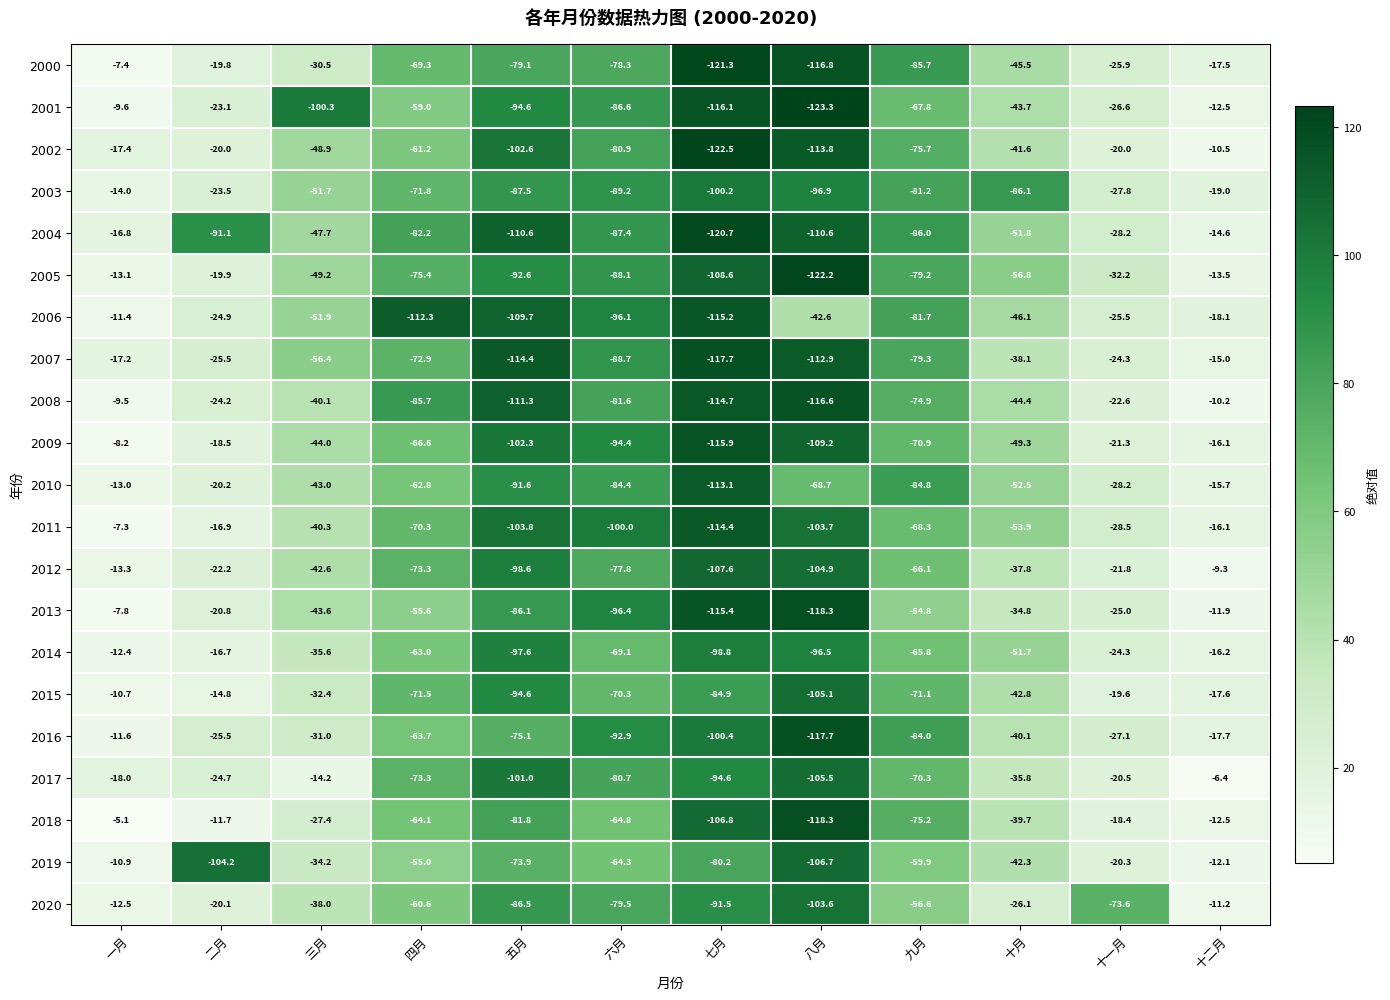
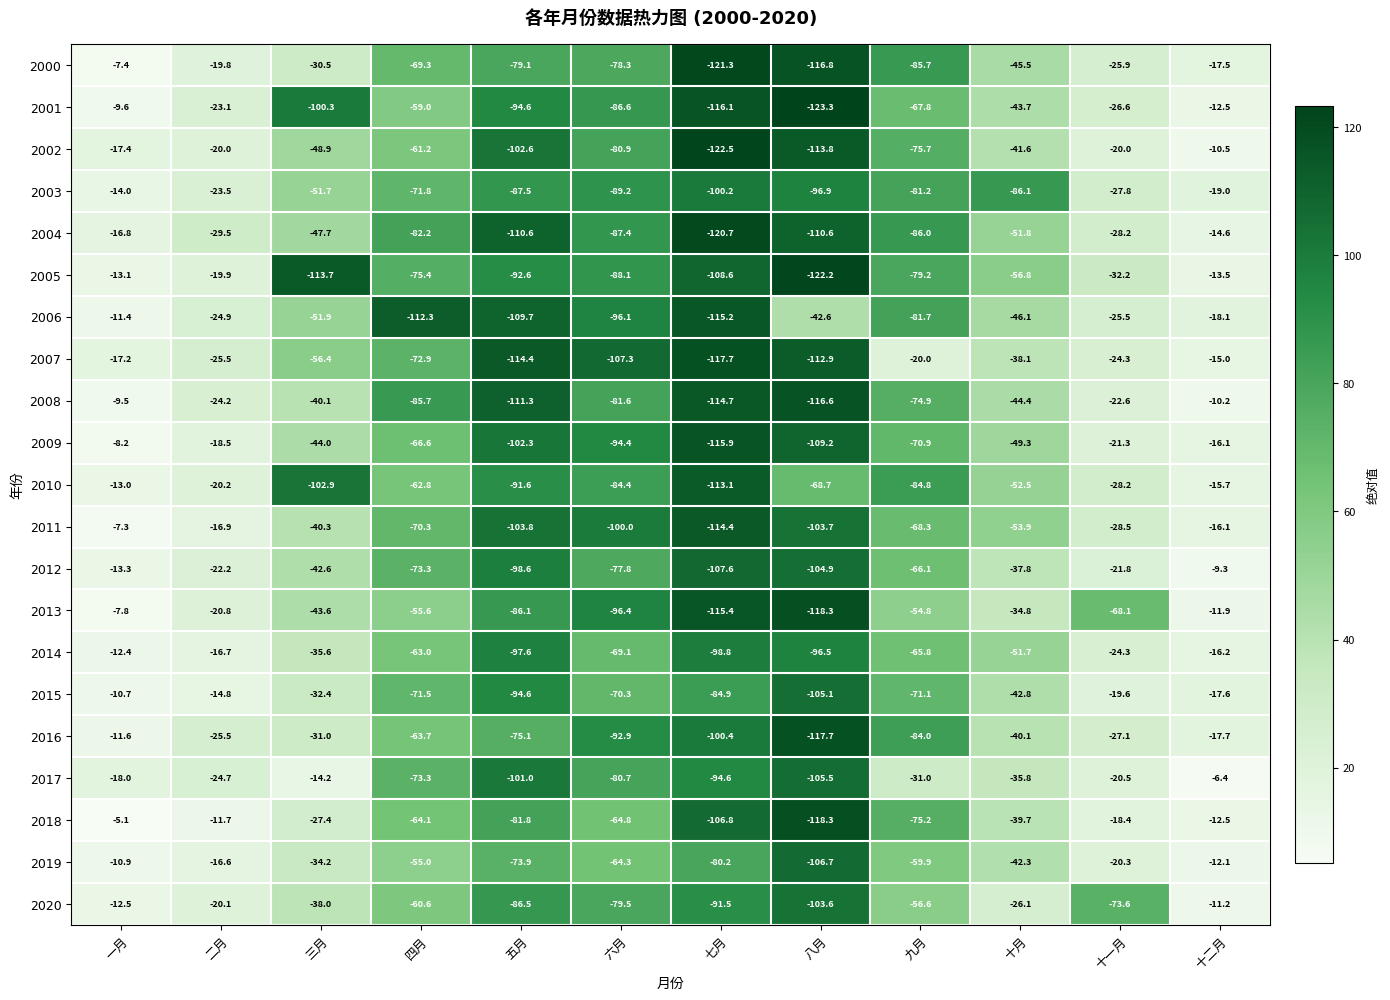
  {
    "2004": {
      "一月": -16.8,
-     "二月": -91.1,
+     "二月": -29.5,
      "三月": -47.7,
      "四月": -82.2,
      "五月": -110.6,
      "六月": -87.4,
      "七月": -120.7,
      "八月": -110.6,
      "九月": -86.0,
      "十月": -51.8,
      "十一月": -28.2,
      "十二月": -14.6
    },
    "2005": {
      "一月": -13.1,
      "二月": -19.9,
-     "三月": -49.2,
+     "三月": -113.7,
      "四月": -75.4,
      "五月": -92.6,
      "六月": -88.1,
      "七月": -108.6,
      "八月": -122.2,
      "九月": -79.2,
      "十月": -56.8,
      "十一月": -32.2,
      "十二月": -13.5
    },
    "2007": {
      "一月": -17.2,
      "二月": -25.5,
      "三月": -56.4,
      "四月": -72.9,
      "五月": -114.4,
-     "六月": -88.7,
+     "六月": -107.3,
      "七月": -117.7,
      "八月": -112.9,
-     "九月": -79.3,
+     "九月": -20.0,
      "十月": -38.1,
      "十一月": -24.3,
      "十二月": -15.0
    },
    "2010": {
      "一月": -13.0,
      "二月": -20.2,
-     "三月": -43.0,
+     "三月": -102.9,
      "四月": -62.8,
      "五月": -91.6,
      "六月": -84.4,
      "七月": -113.1,
      "八月": -68.7,
      "九月": -84.8,
      "十月": -52.5,
      "十一月": -28.2,
      "十二月": -15.7
    },
    "2013": {
      "一月": -7.8,
      "二月": -20.8,
      "三月": -43.6,
      "四月": -55.6,
      "五月": -86.1,
      "六月": -96.4,
      "七月": -115.4,
      "八月": -118.3,
      "九月": -54.8,
      "十月": -34.8,
-     "十一月": -25.0,
+     "十一月": -68.1,
      "十二月": -11.9
    },
    "2017": {
      "一月": -18.0,
      "二月": -24.7,
      "三月": -14.2,
      "四月": -73.3,
      "五月": -101.0,
      "六月": -80.7,
      "七月": -94.6,
      "八月": -105.5,
-     "九月": -70.3,
+     "九月": -31.0,
      "十月": -35.8,
      "十一月": -20.5,
      "十二月": -6.4
    },
    "2019": {
      "一月": -10.9,
-     "二月": -104.2,
+     "二月": -16.6,
      "三月": -34.2,
      "四月": -55.0,
      "五月": -73.9,
      "六月": -64.3,
      "七月": -80.2,
      "八月": -106.7,
      "九月": -59.9,
      "十月": -42.3,
      "十一月": -20.3,
      "十二月": -12.1
    }
  }
